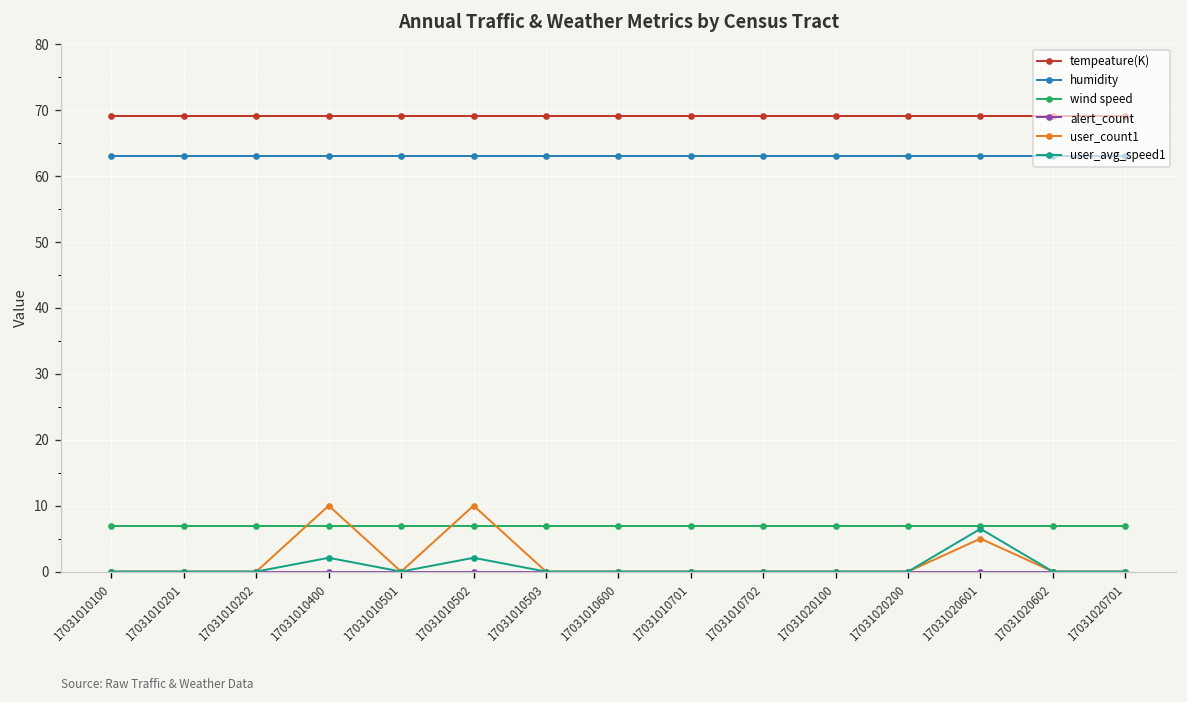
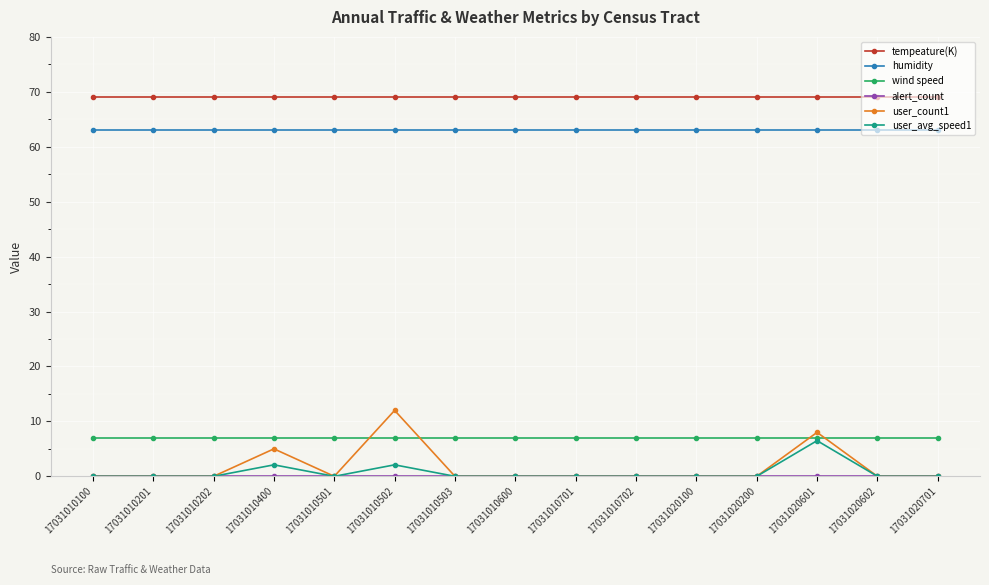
  {
    "tempeature(K)": {
      "17031010100": 69,
      "17031010201": 69,
      "17031010202": 69,
      "17031010400": 69,
      "17031010501": 69,
      "17031010502": 69,
      "17031010503": 69,
      "17031010600": 69,
      "17031010701": 69,
      "17031010702": 69,
      "17031020100": 69,
      "17031020200": 69,
      "17031020601": 69
    },
    "humidity": {
      "17031010100": 63,
      "17031010201": 63,
      "17031010202": 63,
      "17031010400": 63,
      "17031010501": 63,
      "17031010502": 63,
      "17031010503": 63,
      "17031010600": 63,
      "17031010701": 63,
      "17031010702": 63,
      "17031020100": 63,
      "17031020200": 63,
      "17031020601": 63
    },
    "alert_count": {
      "17031010400": 0,
      "17031010502": 0,
      "17031020601": 0
    },
    "user_count1": {
-     "17031010400": 10,
-     "17031010502": 10,
-     "17031020601": 5
+     "17031010400": 5,
+     "17031010502": 12,
+     "17031020601": 8
    }
  }
